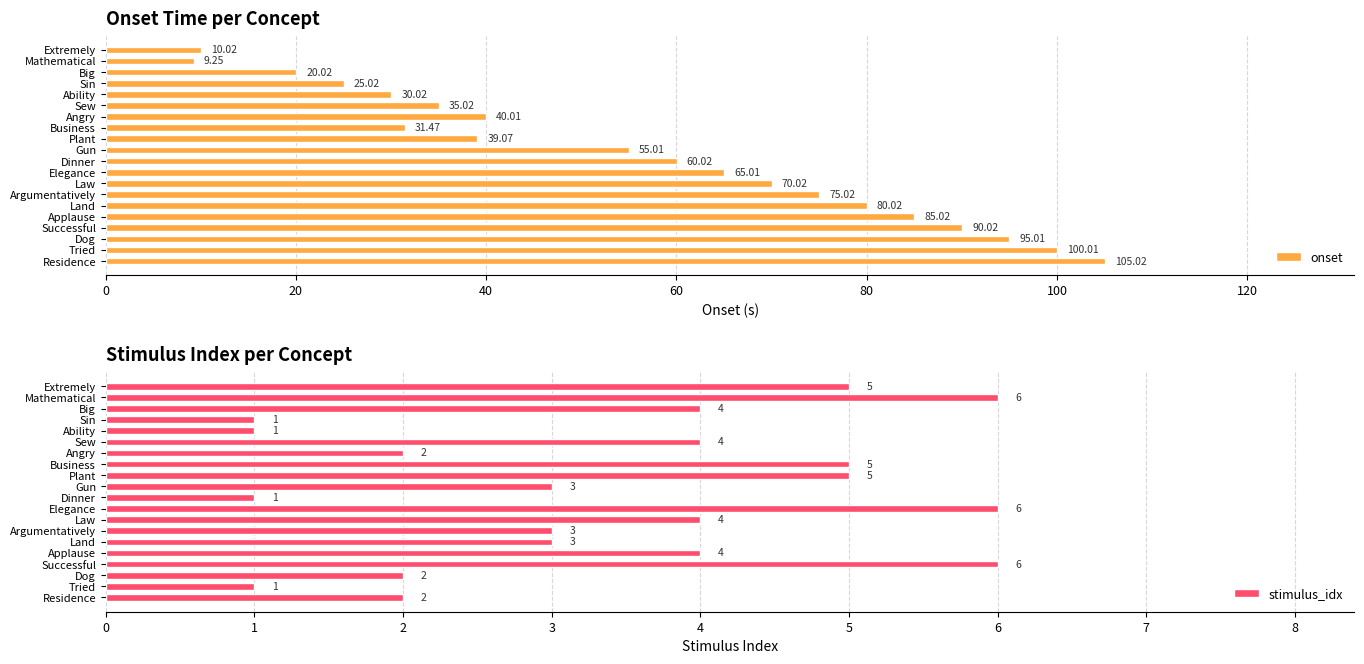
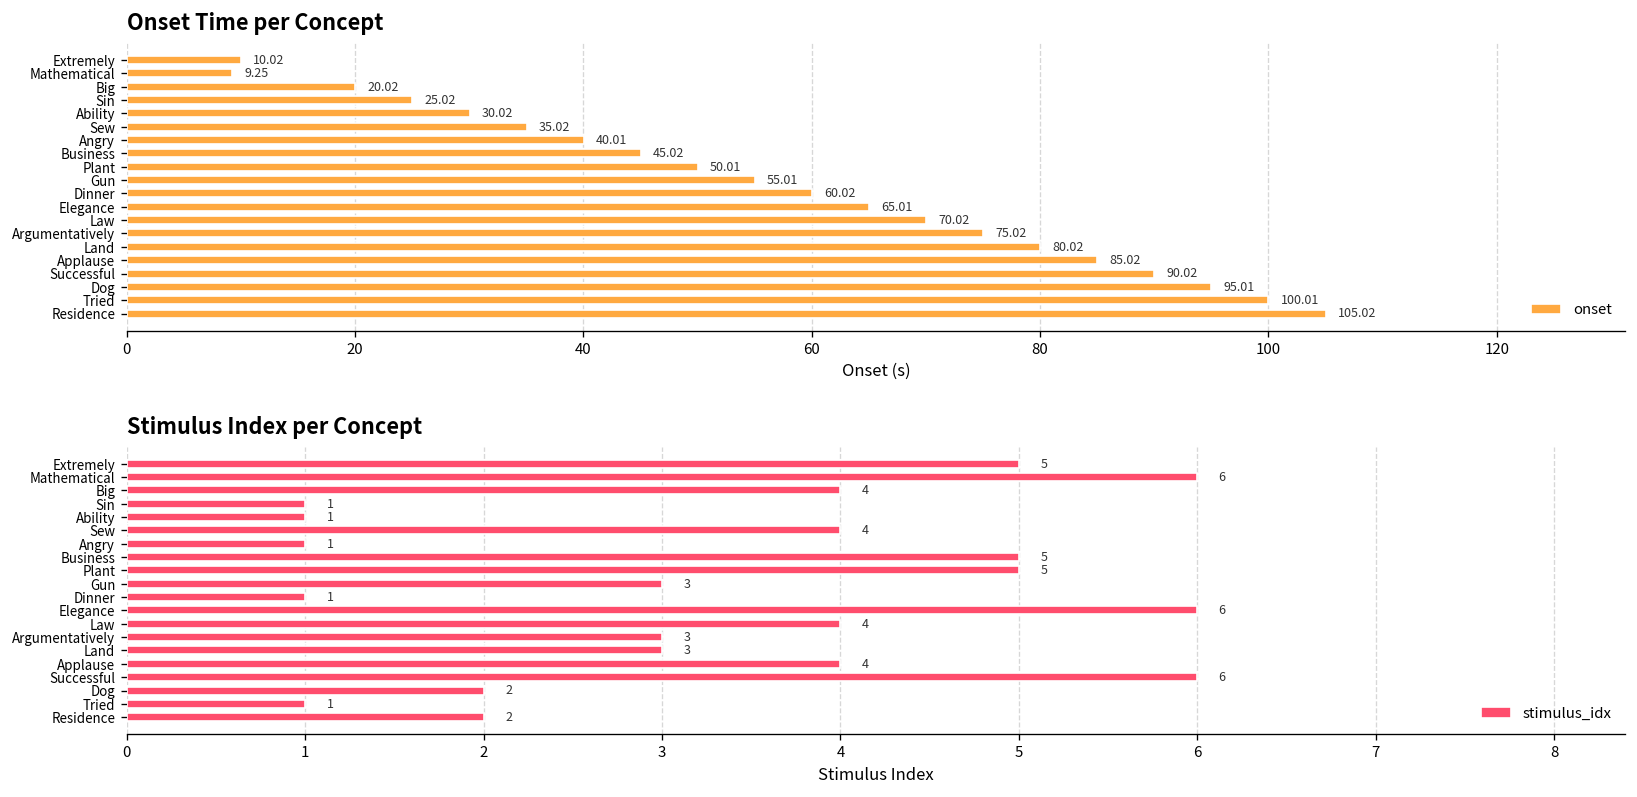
  {
    "Onset Time per Concept": {
      "Extremely": 10.02,
      "Mathematical": 9.25,
      "Big": 20.02,
      "Sin": 25.02,
      "Ability": 30.02,
      "Sew": 35.02,
      "Angry": 40.01,
-     "Business": 31.47,
-     "Plant": 39.07,
+     "Business": 45.02,
+     "Plant": 50.01,
      "Gun": 55.01,
      "Dinner": 60.02,
      "Elegance": 65.01,
      "Law": 70.02,
      "Argumentatively": 75.02,
      "Land": 80.02,
      "Applause": 85.02,
      "Successful": 90.02,
      "Dog": 95.01,
      "Tried": 100.01,
      "Residence": 105.02
    },
    "Stimulus Index per Concept": {
      "Extremely": 5,
      "Mathematical": 6,
      "Big": 4,
      "Sin": 1,
      "Ability": 1,
      "Sew": 4,
-     "Angry": 2,
+     "Angry": 1,
      "Business": 5,
      "Plant": 5,
      "Gun": 3,
      "Dinner": 1,
      "Elegance": 6,
      "Law": 4,
      "Argumentatively": 3,
      "Land": 3,
      "Applause": 4,
      "Successful": 6,
      "Dog": 2,
      "Tried": 1,
      "Residence": 2
    }
  }
